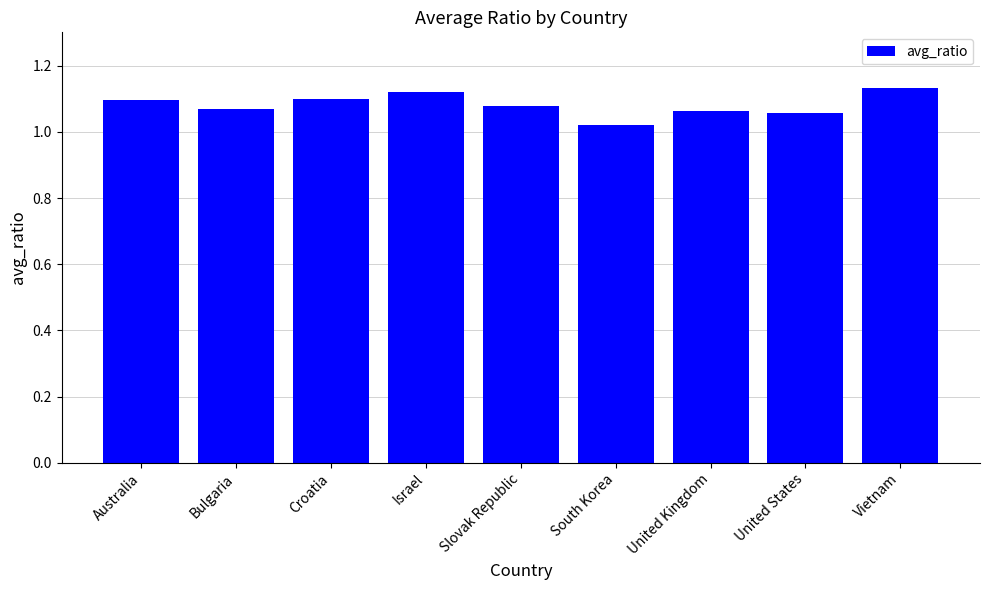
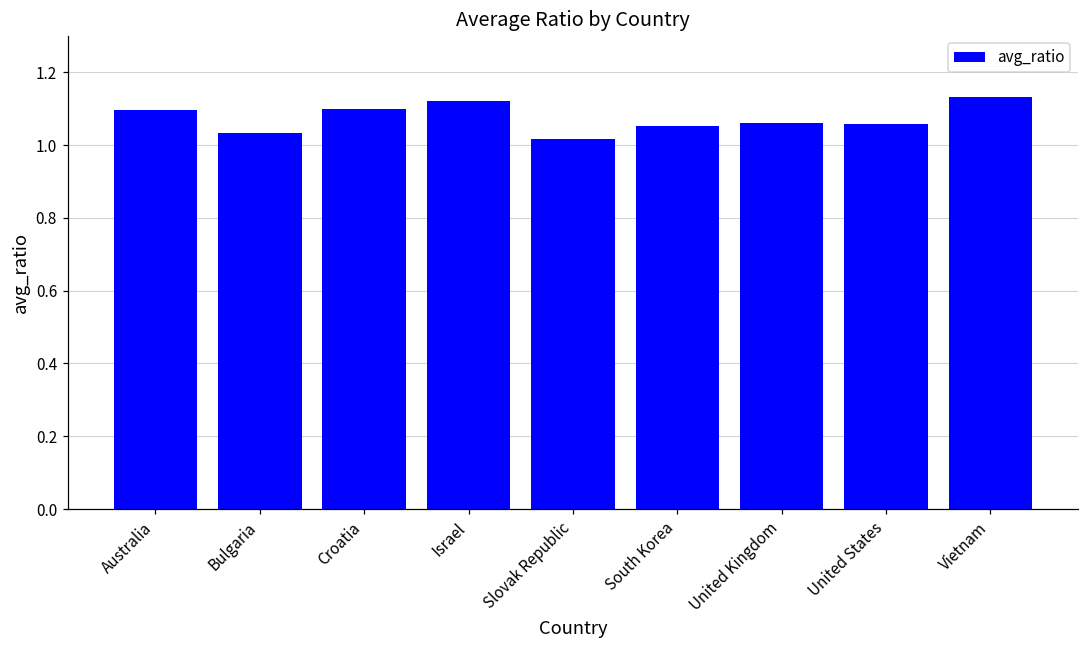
  {
    "Australia": 1.10,
-   "Bulgaria": 1.07,
+   "Bulgaria": 1.03,
    "Croatia": 1.10,
    "Israel": 1.12,
-   "Slovak Republic": 1.08,
-   "South Korea": 1.02,
+   "Slovak Republic": 1.02,
+   "South Korea": 1.05,
    "United Kingdom": 1.06,
    "United States": 1.06,
    "Vietnam": 1.13
  }
